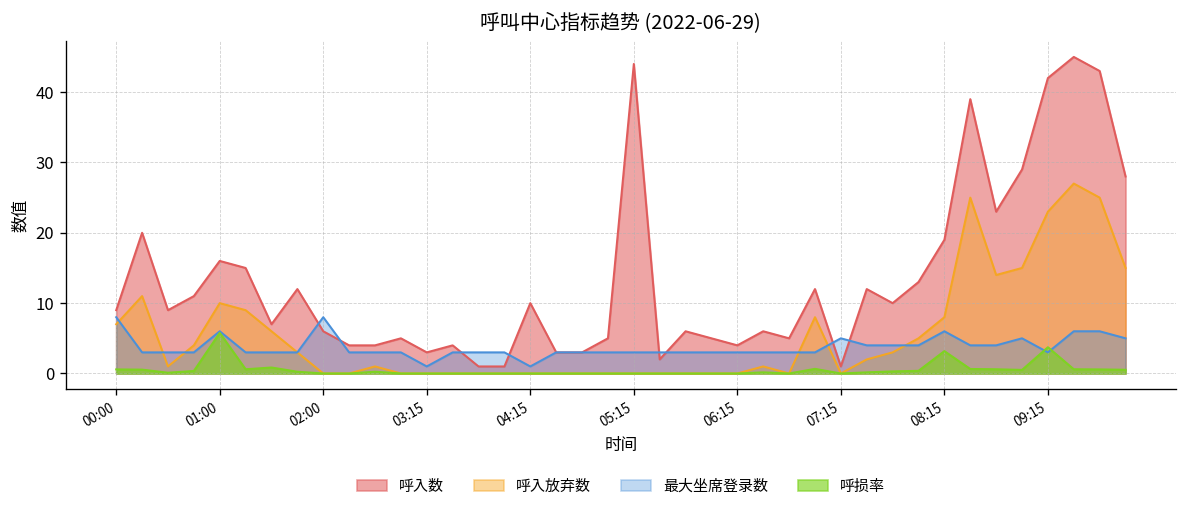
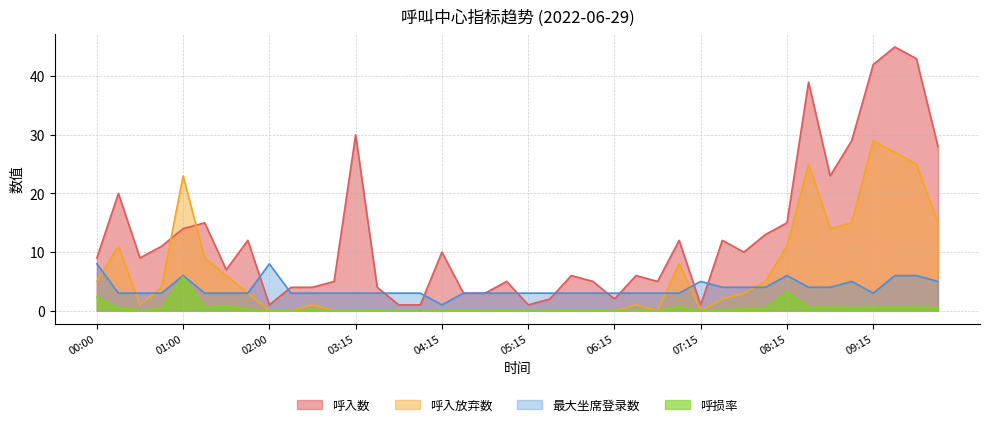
  {
    "呼入数": {
      "00:00": 9,
-     "01:00": 16,
-     "02:00": 6,
-     "03:15": 3,
+     "01:00": 14,
+     "02:00": 1,
+     "03:15": 30,
      "04:15": 10,
-     "05:15": 44,
-     "06:15": 4,
+     "05:15": 1,
+     "06:15": 2,
      "07:15": 1,
-     "08:15": 19,
+     "08:15": 15,
      "09:15": 42
    },
    "呼入放弃数": {
-     "00:00": 7,
-     "01:00": 10,
-     "08:15": 8,
-     "09:15": 23
+     "00:00": 5,
+     "01:00": 23,
+     "08:15": 11,
+     "09:15": 29
    },
    "最大坐席登录数": {
      "00:00": 8,
      "02:00": 8,
-     "03:15": 1,
+     "03:15": 3,
      "04:15": 1,
      "05:15": 3,
      "06:15": 3,
      "07:15": 5,
      "08:15": 6,
      "09:15": 3
    },
    "呼损率": {
-     "00:00": 1,
+     "00:00": 2,
      "08:15": 3,
-     "09:15": 4
+     "09:15": 1
    }
  }
